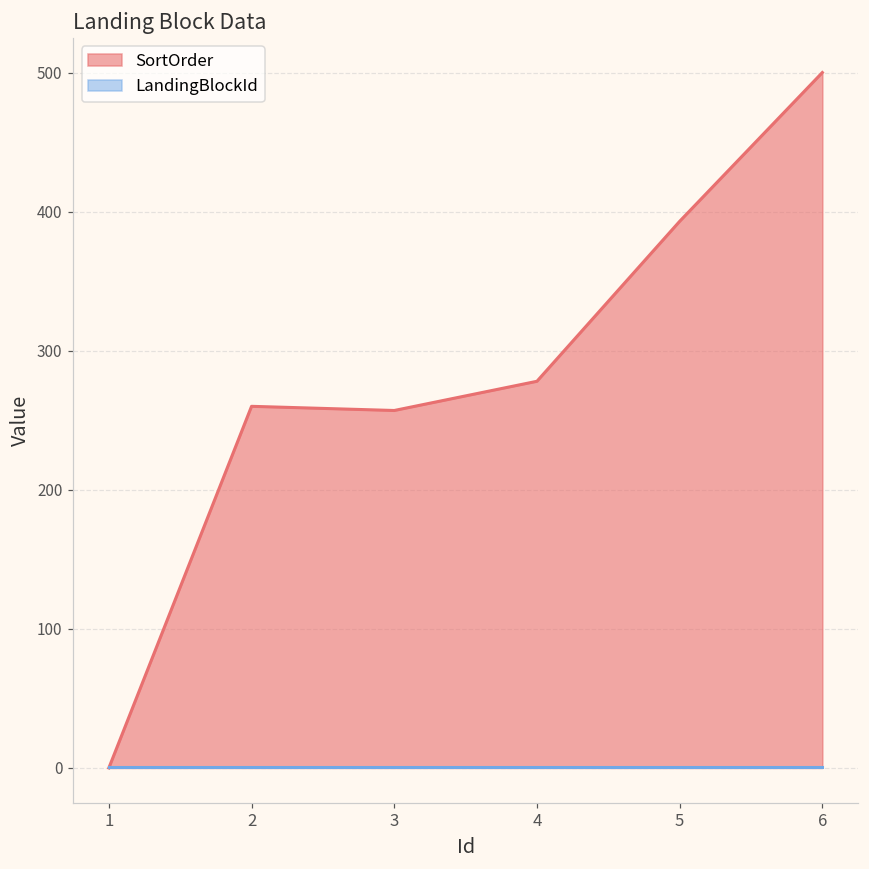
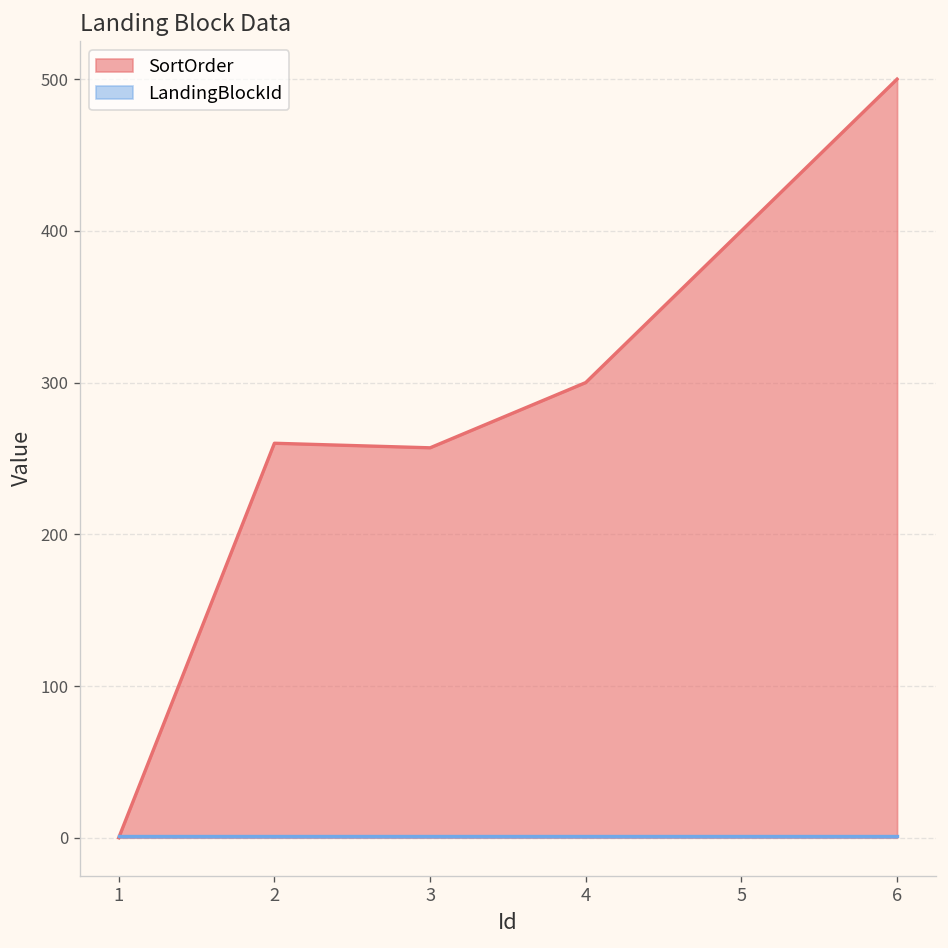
  {
    "SortOrder": {
      "2": 260,
      "3": 257,
-     "4": 278,
-     "5": 393,
+     "4": 300,
+     "5": 400,
      "6": 500
    },
    "LandingBlockId": {
      "2": 1,
      "3": 1,
      "4": 1,
      "5": 1,
      "6": 1
    }
  }
